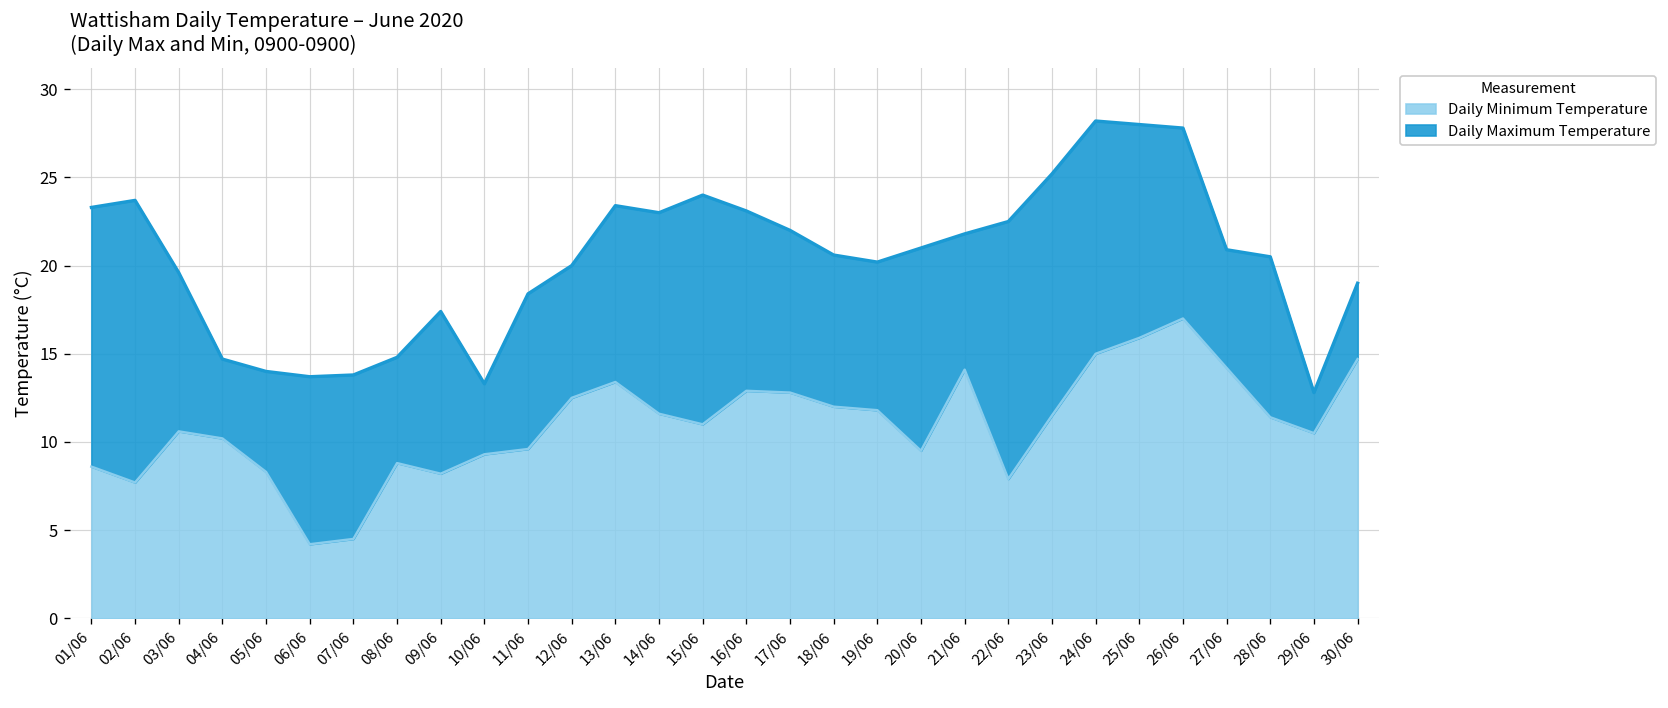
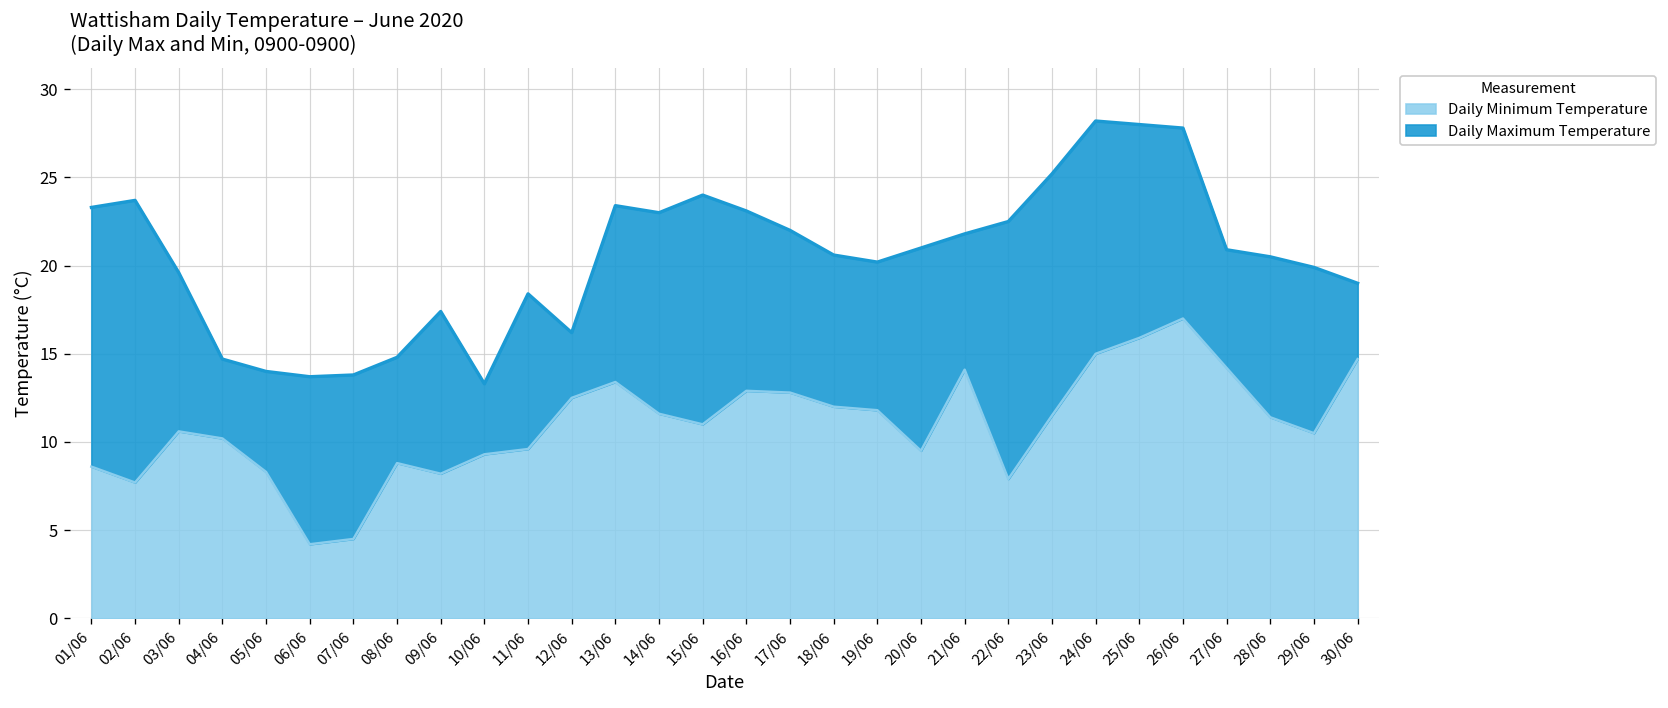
  {
    "Daily Maximum Temperature": {
      "01/06": 23.3,
      "02/06": 23.7,
      "03/06": 19.6,
      "04/06": 14.7,
      "05/06": 14.0,
      "06/06": 13.7,
      "07/06": 13.8,
      "08/06": 14.8,
      "09/06": 17.4,
      "10/06": 13.3,
      "11/06": 18.4,
-     "12/06": 20.0,
+     "12/06": 16.2,
      "13/06": 23.4,
      "14/06": 23.0,
      "15/06": 24.0,
      "16/06": 23.1,
      "17/06": 22.0,
      "18/06": 20.6,
      "19/06": 20.2,
      "20/06": 21.0,
      "21/06": 21.8,
      "22/06": 22.5,
      "23/06": 25.2,
      "24/06": 28.2,
      "25/06": 28.0,
      "26/06": 27.8,
      "27/06": 20.9,
      "28/06": 20.5,
-     "29/06": 12.8,
+     "29/06": 19.9,
      "30/06": 19.0
    },
    "Daily Minimum Temperature": {
      "01/06": 8.6,
      "02/06": 7.7,
      "03/06": 10.6,
      "04/06": 10.2,
      "05/06": 8.3,
      "06/06": 4.2,
      "07/06": 4.5,
      "08/06": 8.8,
      "09/06": 8.2,
      "10/06": 9.3,
      "11/06": 9.6,
      "12/06": 12.5,
      "13/06": 13.4,
      "14/06": 11.6,
      "15/06": 11.0,
      "16/06": 12.9,
      "17/06": 12.8,
      "18/06": 12.0,
      "19/06": 11.8,
      "20/06": 9.5,
      "21/06": 14.1,
      "22/06": 7.9,
      "23/06": 11.5,
      "24/06": 15.0,
      "25/06": 15.9,
      "26/06": 17.0,
      "27/06": 14.2,
      "28/06": 11.4,
      "29/06": 10.5,
      "30/06": 14.7
    }
  }
